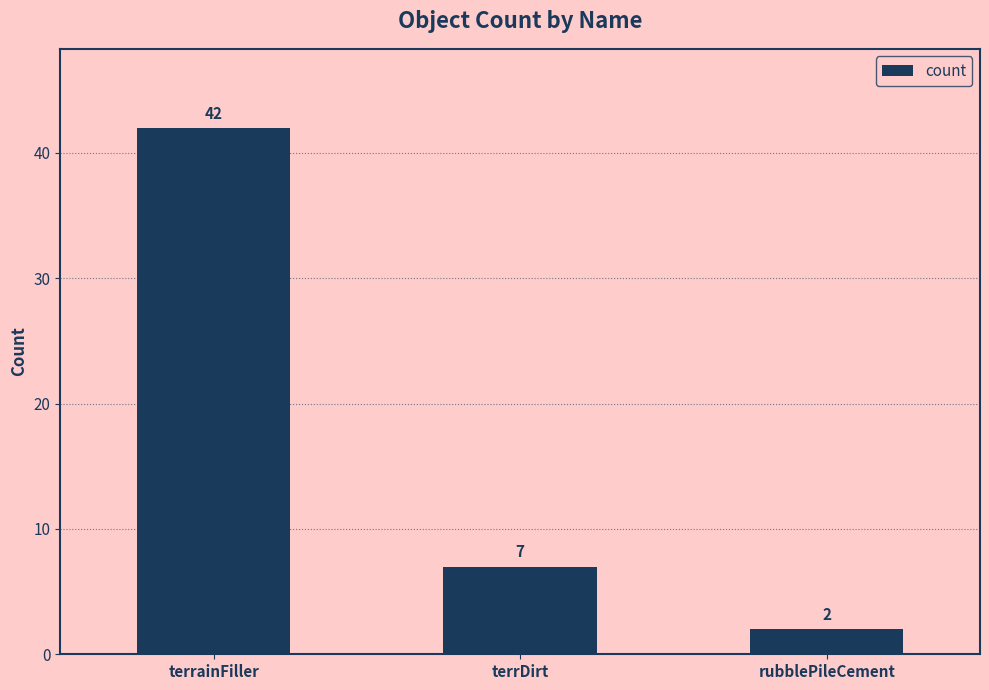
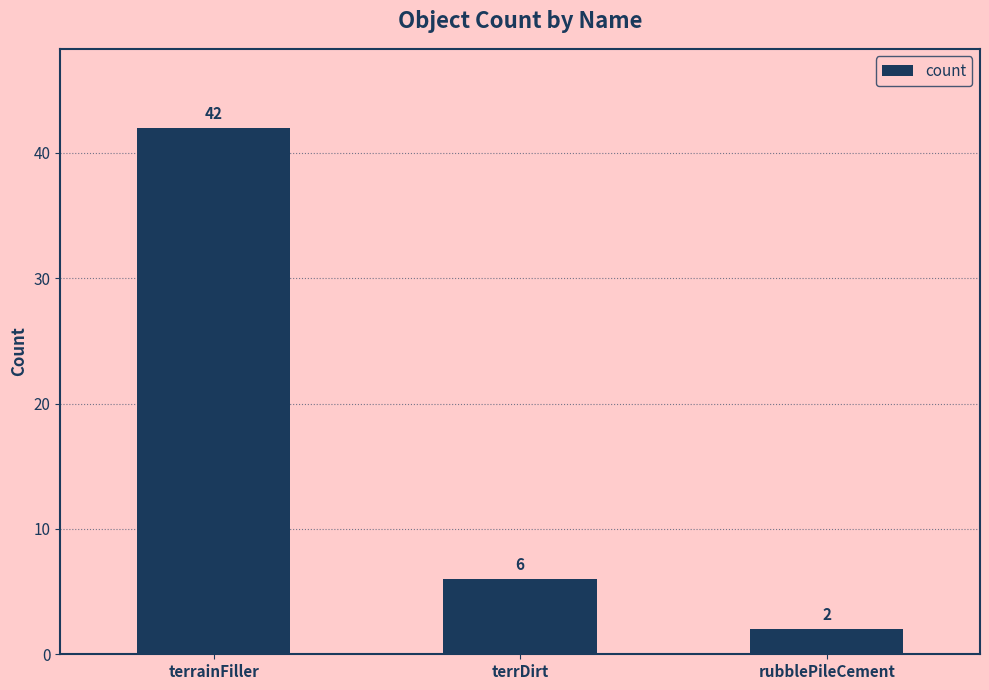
  {
    "terrainFiller": 42,
-   "terrDirt": 7,
+   "terrDirt": 6,
    "rubblePileCement": 2
  }
